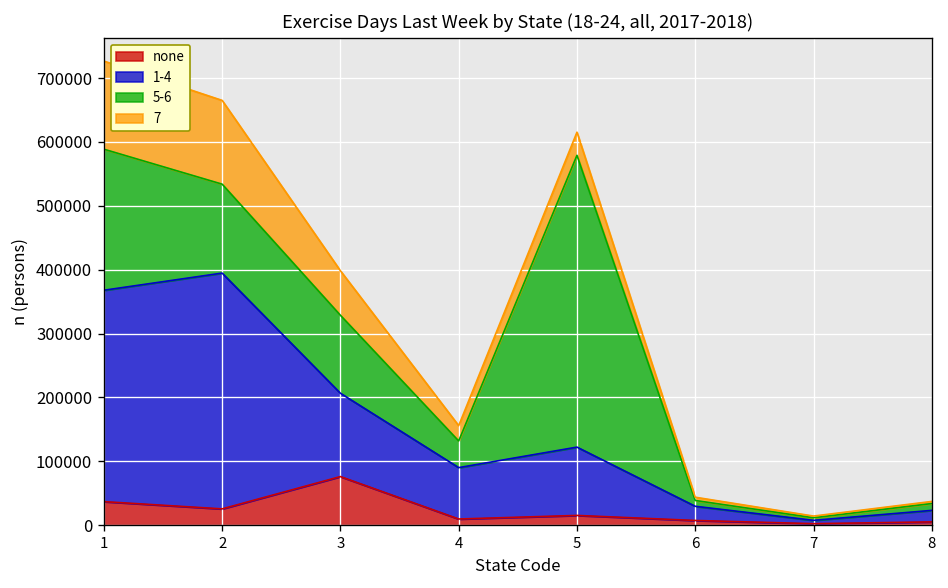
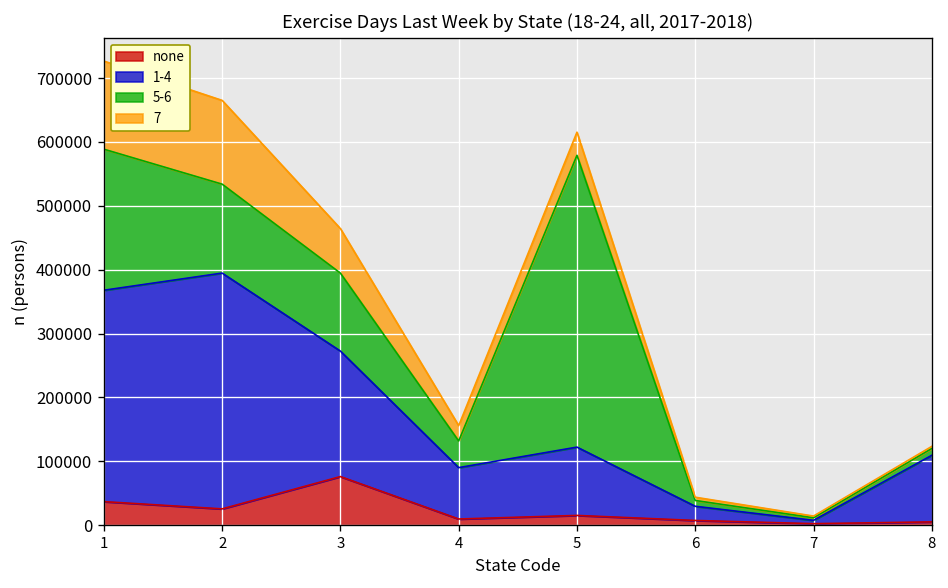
  {
    "none": {
      "1": 40000,
      "2": 30000,
      "3": 80000,
      "4": 10000,
      "5": 20000,
      "6": 10000,
      "7": 0,
      "8": 10000
    },
    "1-4": {
      "1": 330000,
      "2": 370000,
-     "3": 130000,
+     "3": 200000,
      "4": 80000,
      "5": 110000,
      "6": 20000,
-     "8": 20000
+     "8": 100000
    },
    "5-6": {
      "1": 220000,
      "2": 140000,
      "3": 120000,
      "4": 40000,
      "5": 460000,
      "6": 10000
    },
    "7": {
      "1": 140000,
      "2": 130000,
      "3": 70000,
      "4": 20000,
      "5": 40000,
      "6": 10000
    }
  }
